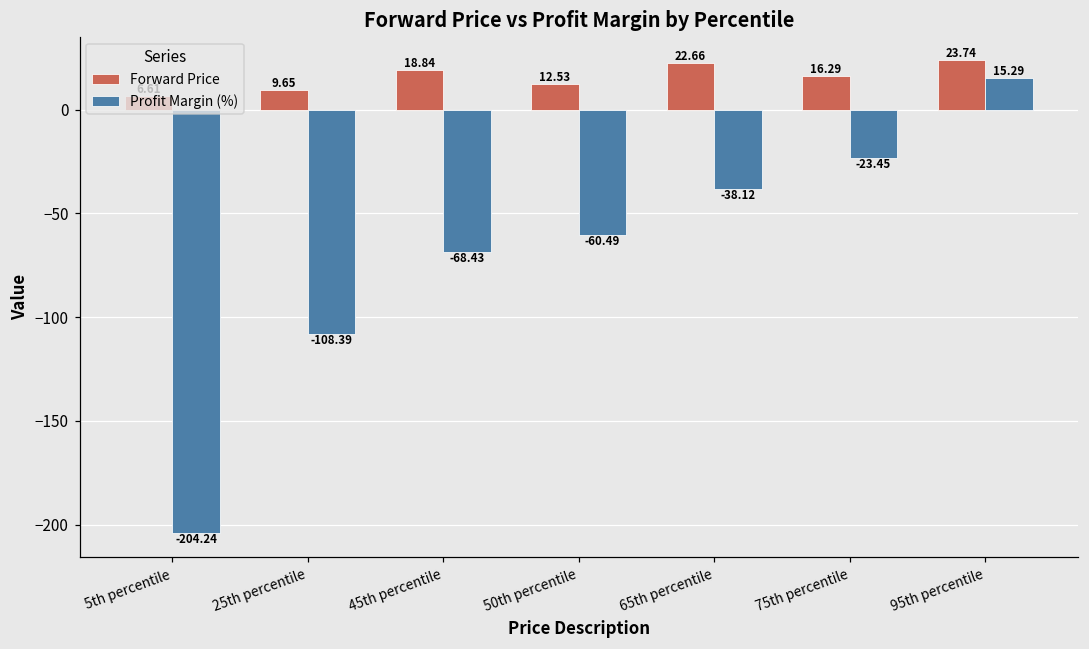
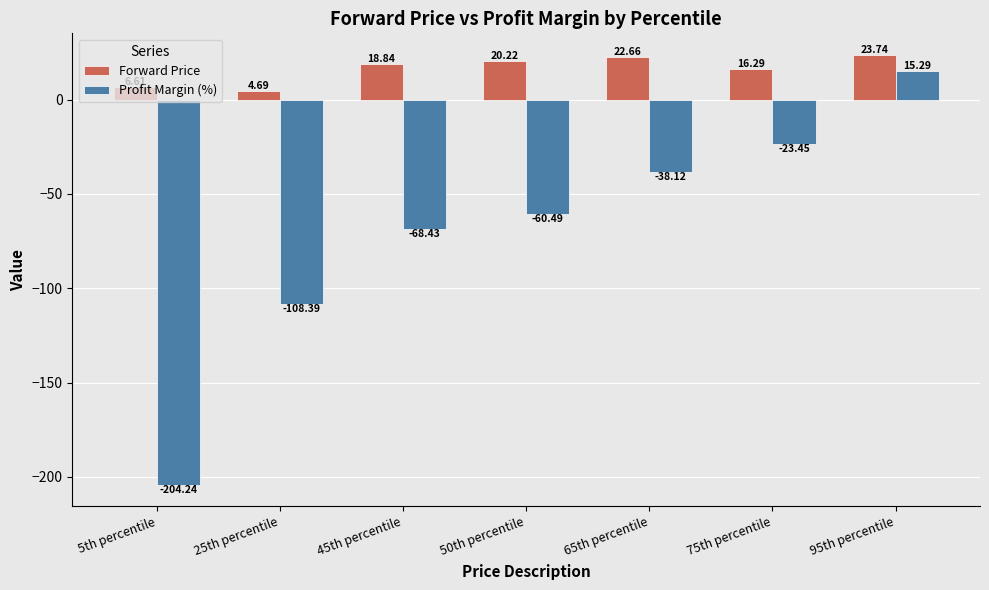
  {
    "Forward Price": {
-     "25th percentile": 9.65,
+     "25th percentile": 4.69,
      "45th percentile": 18.84,
-     "50th percentile": 12.53,
+     "50th percentile": 20.22,
      "65th percentile": 22.66,
      "75th percentile": 16.29,
      "95th percentile": 23.74
    },
    "Profit Margin (%)": {
      "5th percentile": -204.24,
      "25th percentile": -108.39,
      "45th percentile": -68.43,
      "50th percentile": -60.49,
      "65th percentile": -38.12,
      "75th percentile": -23.45,
      "95th percentile": 15.29
    }
  }
